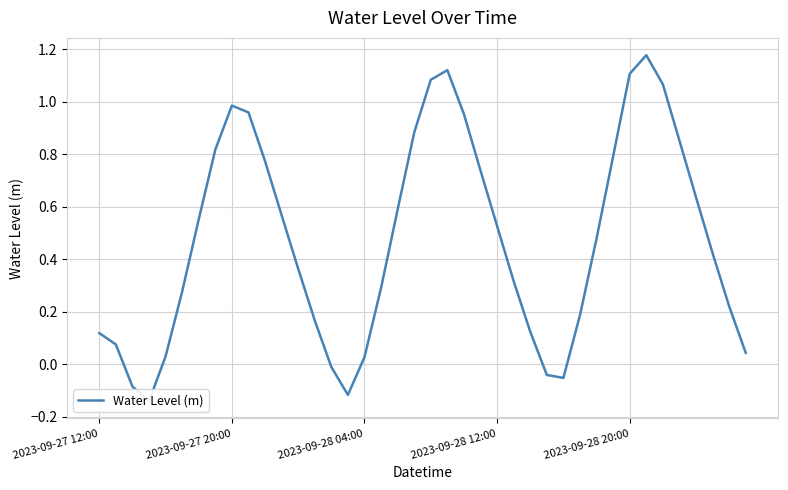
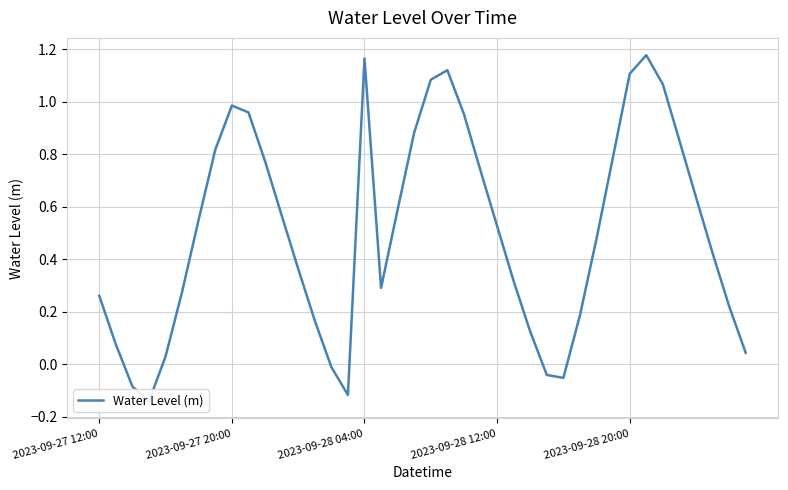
  {
-   "2023-09-27 12:00": 0.12,
+   "2023-09-27 12:00": 0.26,
    "2023-09-27 20:00": 0.99,
-   "2023-09-28 04:00": 0.03,
+   "2023-09-28 04:00": 1.16,
    "2023-09-28 12:00": 0.53,
    "2023-09-28 20:00": 1.11
  }
